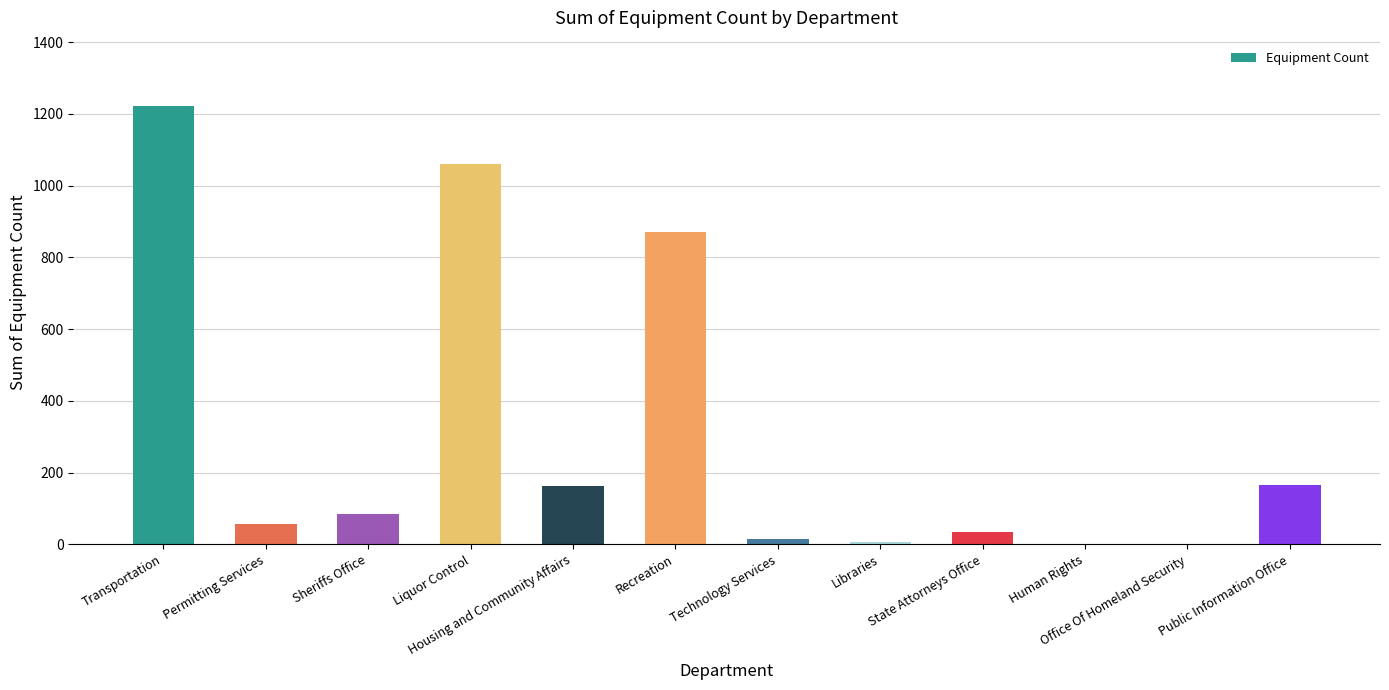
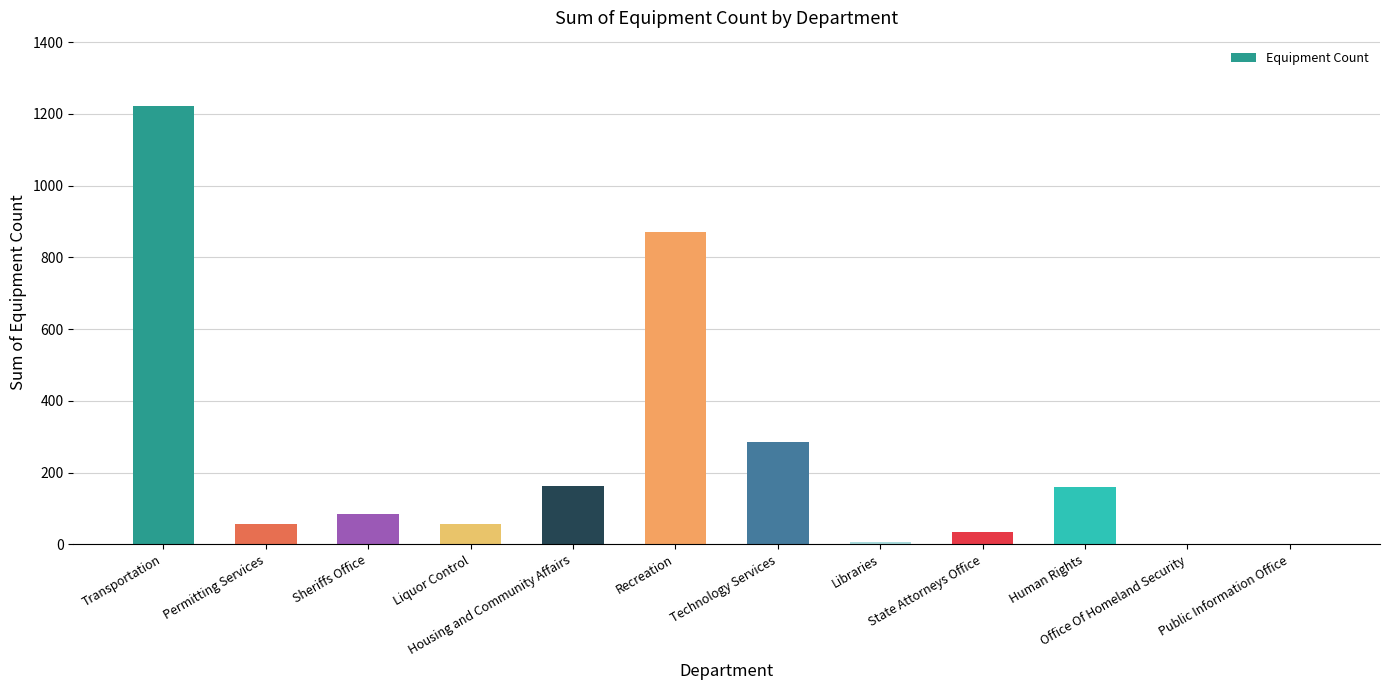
  {
    "Transportation": 1220,
    "Permitting Services": 60,
    "Sheriffs Office": 90,
-   "Liquor Control": 1060,
+   "Liquor Control": 60,
    "Housing and Community Affairs": 160,
    "Recreation": 870,
-   "Technology Services": 20,
+   "Technology Services": 280,
    "State Attorneys Office": 30,
-   "Human Rights": 0,
-   "Public Information Office": 170
+   "Human Rights": 160,
+   "Public Information Office": 0
  }
